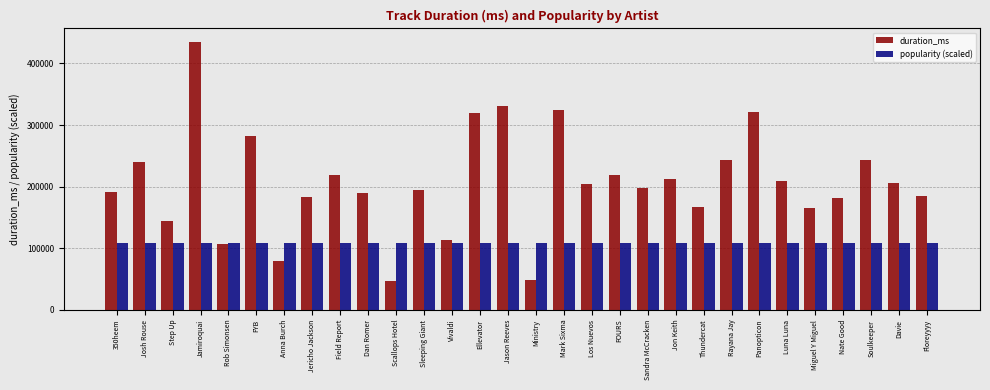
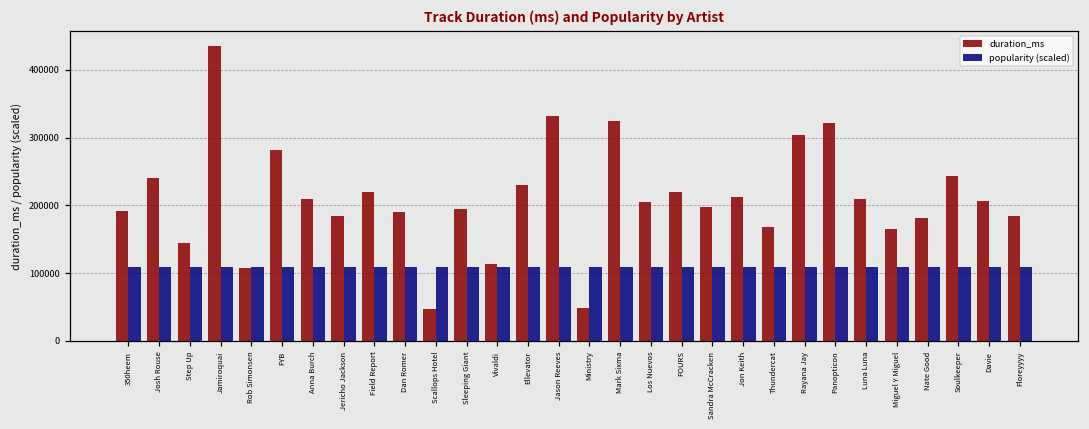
  {
    "duration_ms": {
      "350heem": 190000,
      "Josh Rouse": 240000,
      "Step Up": 140000,
      "Jamiroquai": 440000,
      "Rob Simonsen": 110000,
      "FYB": 280000,
-     "Anna Burch": 80000,
+     "Anna Burch": 210000,
      "Jericho Jackson": 180000,
      "Field Report": 220000,
      "Dan Romer": 190000,
      "Scallops Hotel": 50000,
      "Sleeping Giant": 190000,
      "Vivaldi": 110000,
-     "Ellevator": 320000,
+     "Ellevator": 230000,
      "Jason Reeves": 330000,
      "Ministry": 50000,
      "Mark Sixma": 320000,
      "Los Nuevos": 200000,
      "FOURS": 220000,
      "Sandra McCracken": 200000,
      "Jon Keith": 210000,
      "Thundercat": 170000,
-     "Rayana Jay": 240000,
+     "Rayana Jay": 300000,
      "Panopticon": 320000,
      "Luna Luna": 210000,
      "Miguel Y Miguel": 170000,
      "Nate Good": 180000,
      "Soulkeeper": 240000,
      "Davie": 210000,
      "Floreyyyy": 180000
    },
    "popularity (scaled)": {
      "350heem": 110000,
      "Josh Rouse": 110000,
      "Step Up": 110000,
      "Jamiroquai": 110000,
      "Rob Simonsen": 110000,
      "FYB": 110000,
      "Anna Burch": 110000,
      "Jericho Jackson": 110000,
      "Field Report": 110000,
      "Dan Romer": 110000,
      "Scallops Hotel": 110000,
      "Sleeping Giant": 110000,
      "Vivaldi": 110000,
      "Ellevator": 110000,
      "Jason Reeves": 110000,
      "Ministry": 110000,
      "Mark Sixma": 110000,
      "Los Nuevos": 110000,
      "FOURS": 110000,
      "Sandra McCracken": 110000,
      "Jon Keith": 110000,
      "Thundercat": 110000,
      "Rayana Jay": 110000,
      "Panopticon": 110000,
      "Luna Luna": 110000,
      "Miguel Y Miguel": 110000,
      "Nate Good": 110000,
      "Soulkeeper": 110000,
      "Davie": 110000,
      "Floreyyyy": 110000
    }
  }
